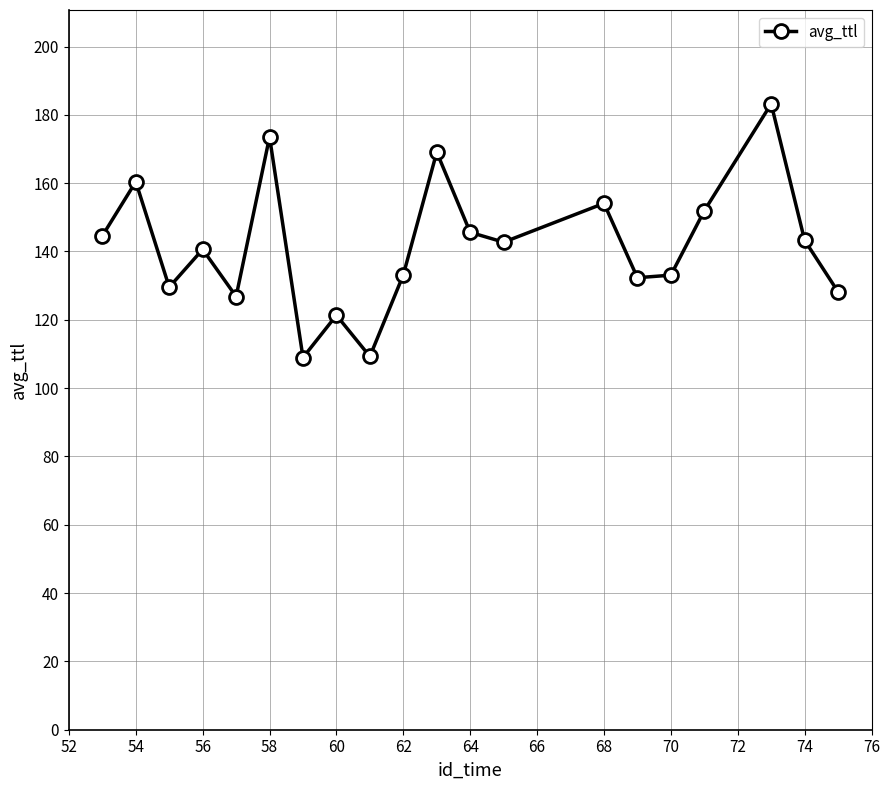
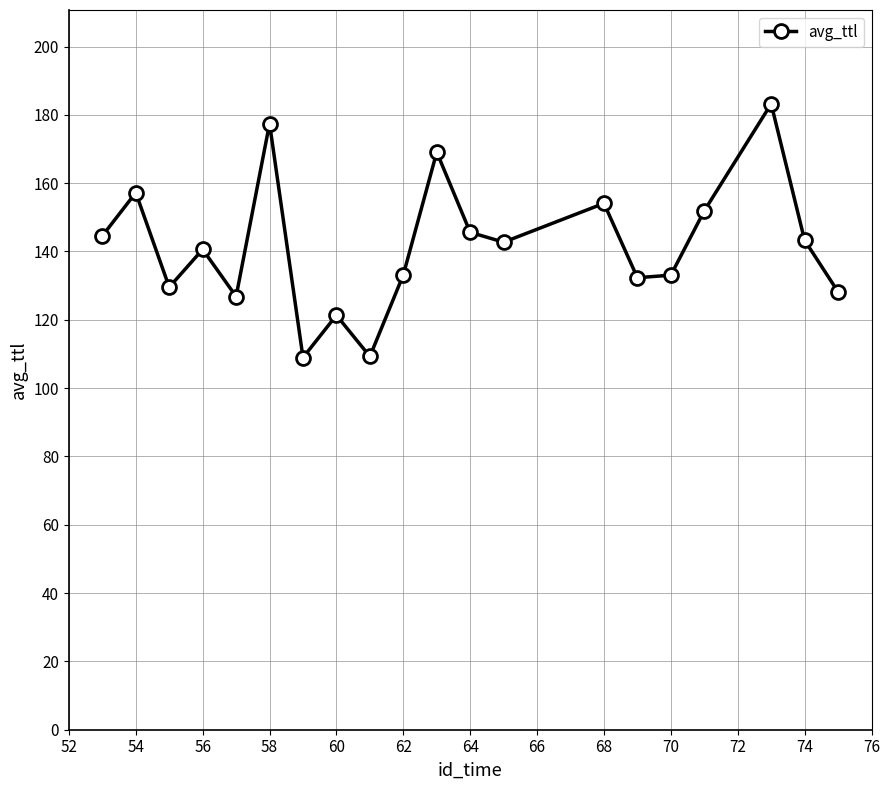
  {
-   "54": 160,
+   "54": 157,
    "56": 141,
-   "58": 174,
+   "58": 177,
    "60": 121,
    "62": 133,
    "64": 146,
    "68": 154,
    "70": 133,
    "74": 143
  }
